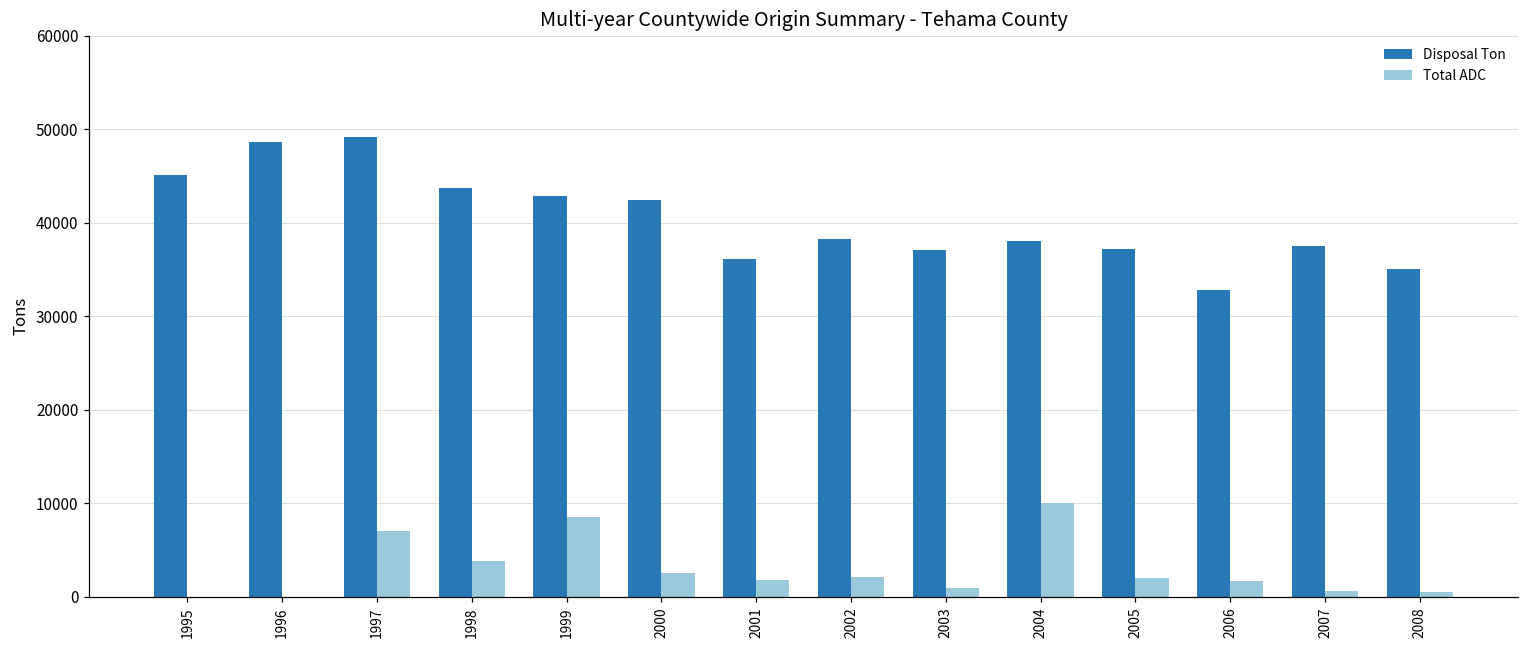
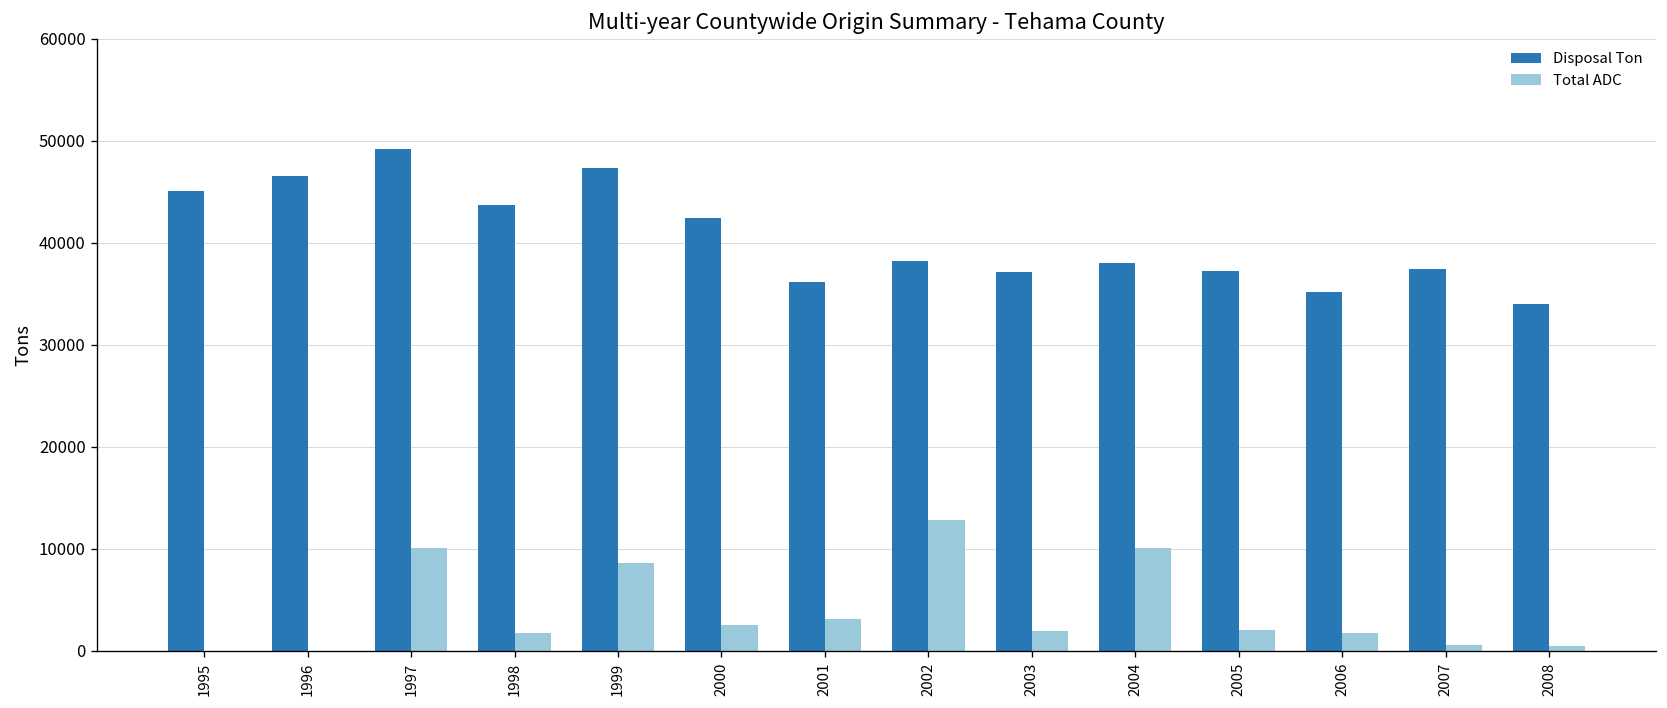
  {
    "Disposal Ton": {
      "1995": 45000,
-     "1996": 49000,
+     "1996": 47000,
      "1997": 49000,
      "1998": 44000,
-     "1999": 43000,
+     "1999": 47000,
      "2000": 42000,
      "2001": 36000,
      "2002": 38000,
      "2003": 37000,
      "2004": 38000,
      "2005": 37000,
-     "2006": 33000,
+     "2006": 35000,
      "2007": 37000,
-     "2008": 35000
+     "2008": 34000
    },
    "Total ADC": {
      "1995": 0,
      "1996": 0,
-     "1997": 7000,
-     "1998": 4000,
+     "1997": 10000,
+     "1998": 2000,
      "1999": 9000,
      "2000": 3000,
-     "2001": 2000,
-     "2002": 2000,
-     "2003": 1000,
+     "2001": 3000,
+     "2002": 13000,
+     "2003": 2000,
      "2004": 10000,
      "2005": 2000,
      "2006": 2000,
      "2007": 1000,
      "2008": 0
    }
  }
